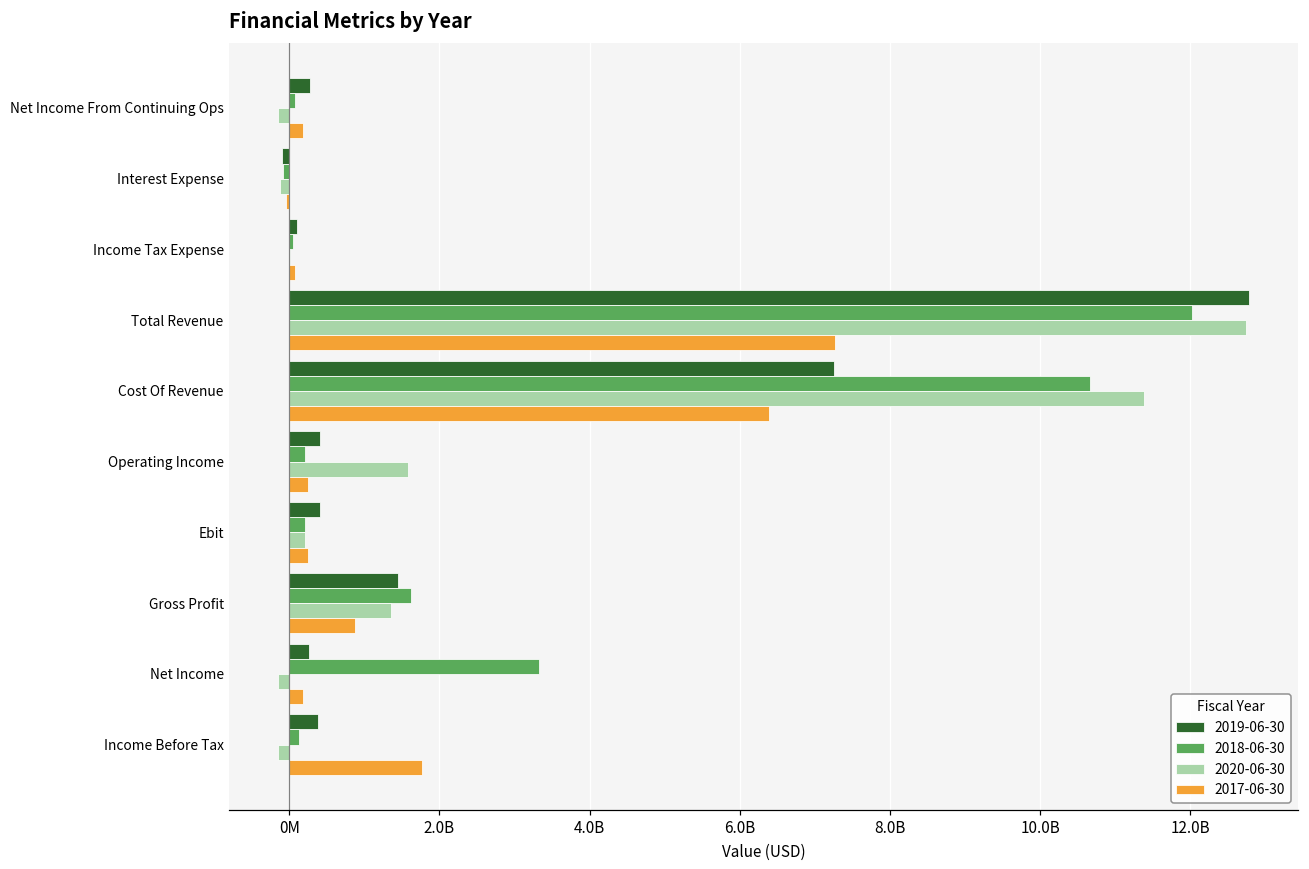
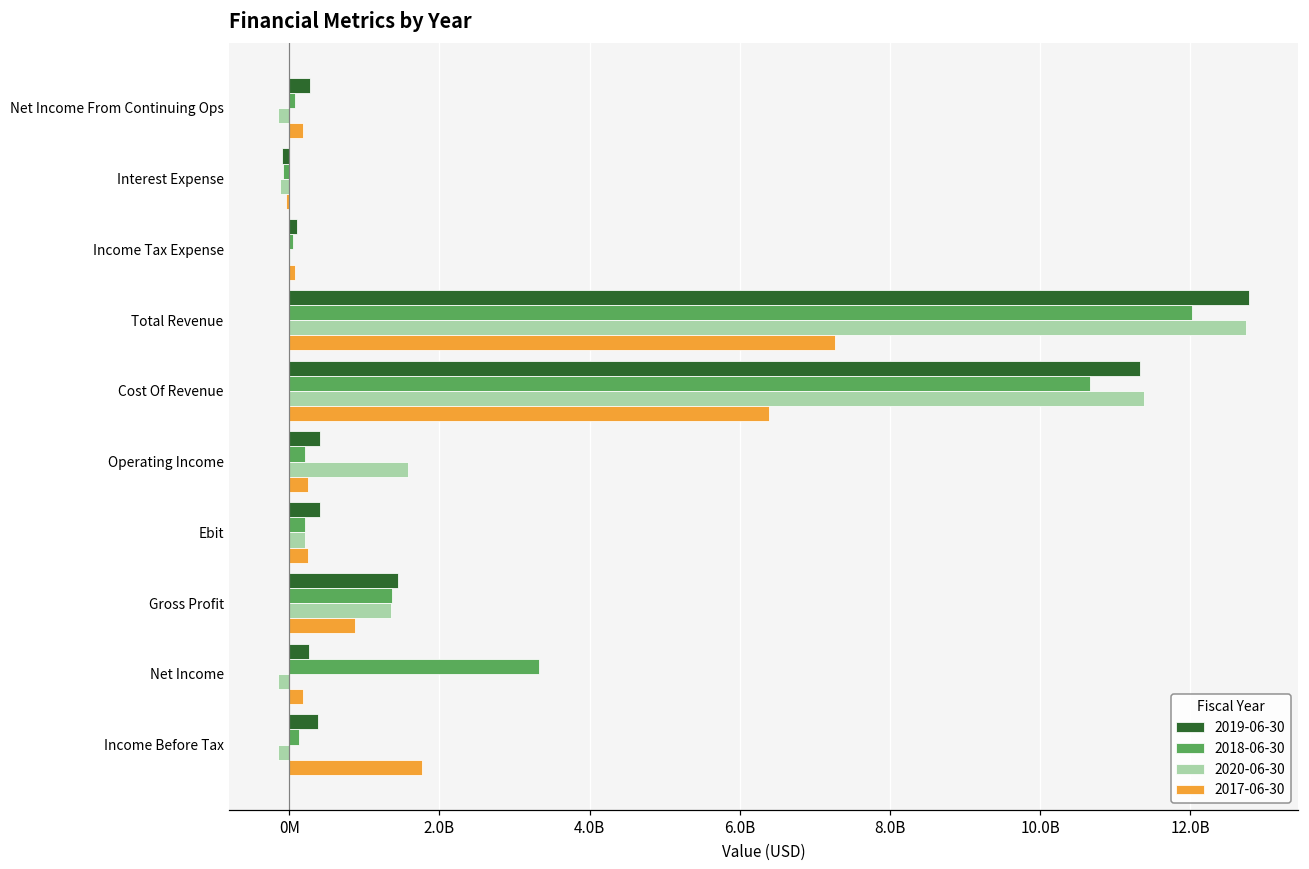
  {
    "2019-06-30": {
      "Net Income From Continuing Ops": 300000000,
      "Interest Expense": -100000000,
      "Income Tax Expense": 100000000,
      "Total Revenue": 12800000000,
-     "Cost Of Revenue": 7300000000,
+     "Cost Of Revenue": 11300000000,
      "Operating Income": 400000000,
      "Ebit": 400000000,
      "Gross Profit": 1500000000,
      "Net Income": 300000000,
      "Income Before Tax": 400000000
    },
    "2018-06-30": {
      "Net Income From Continuing Ops": 100000000,
      "Interest Expense": -100000000,
      "Income Tax Expense": 100000000,
      "Total Revenue": 12000000000,
      "Cost Of Revenue": 10700000000,
      "Operating Income": 200000000,
      "Ebit": 200000000,
-     "Gross Profit": 1600000000,
+     "Gross Profit": 1400000000,
      "Net Income": 3300000000,
      "Income Before Tax": 100000000
    },
    "2020-06-30": {
      "Net Income From Continuing Ops": -200000000,
      "Interest Expense": -100000000,
      "Total Revenue": 12700000000,
      "Cost Of Revenue": 11400000000,
      "Operating Income": 1600000000,
      "Ebit": 200000000,
      "Gross Profit": 1400000000,
      "Net Income": -200000000,
      "Income Before Tax": -200000000
    },
    "2017-06-30": {
      "Net Income From Continuing Ops": 200000000,
      "Interest Expense": 0,
      "Income Tax Expense": 100000000,
      "Total Revenue": 7300000000,
      "Cost Of Revenue": 6400000000,
      "Operating Income": 300000000,
      "Ebit": 300000000,
      "Gross Profit": 900000000,
      "Net Income": 200000000,
      "Income Before Tax": 1800000000
    }
  }
